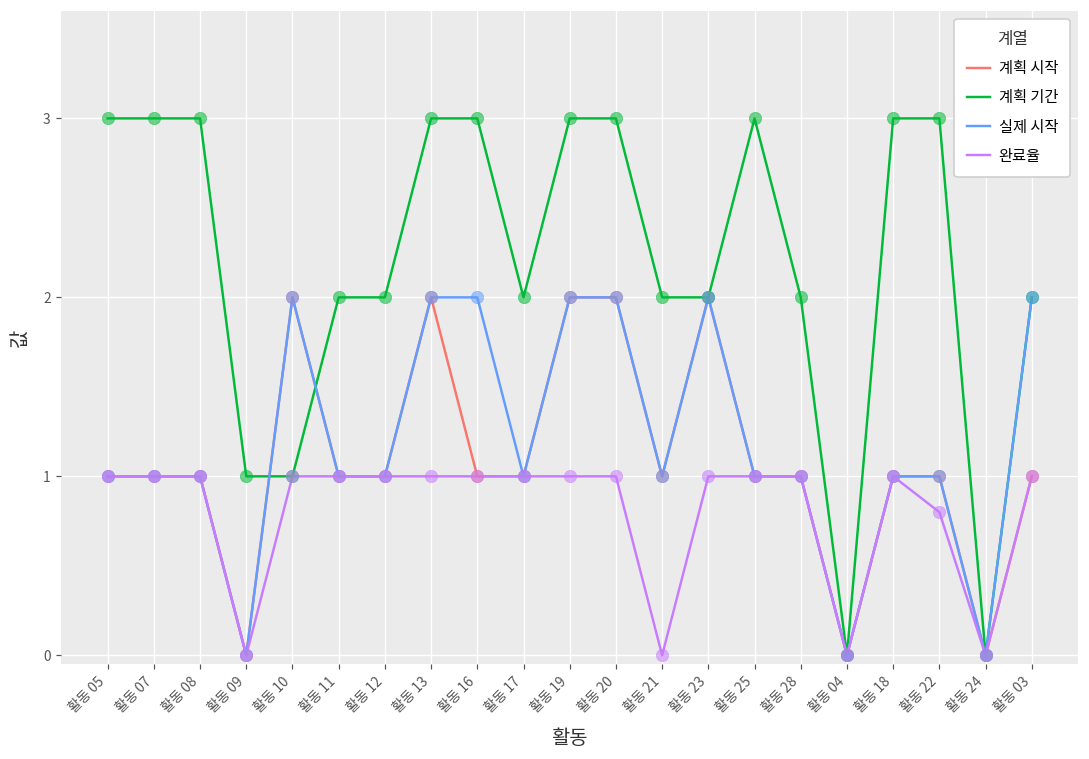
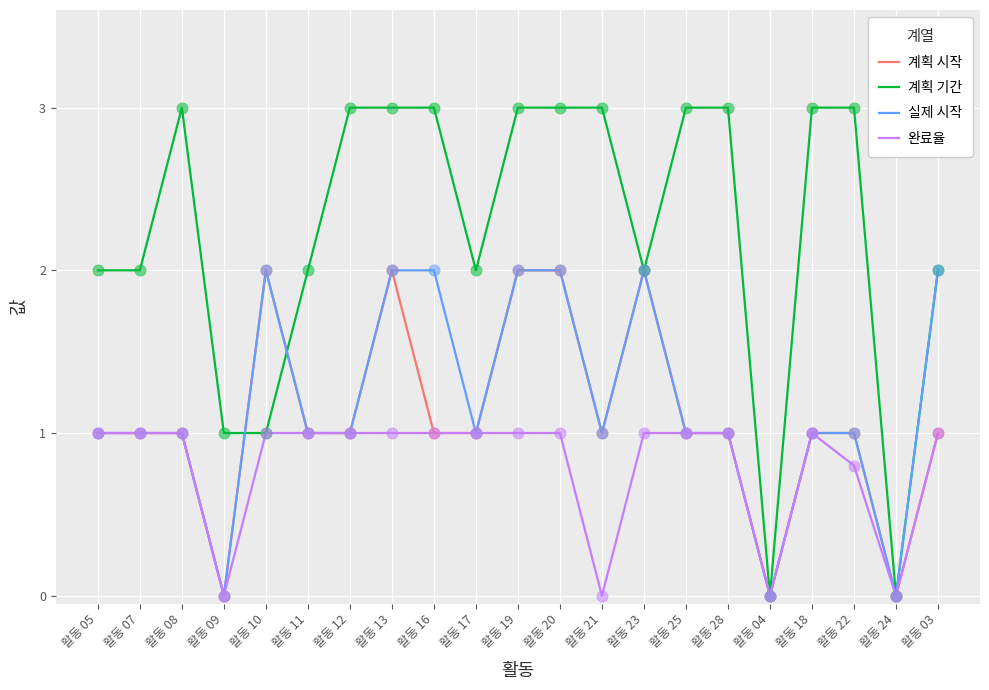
  {
    "계획 기간": {
-     "활동 05": 3,
-     "활동 07": 3,
+     "활동 05": 2,
+     "활동 07": 2,
      "활동 08": 3,
      "활동 09": 1,
      "활동 11": 2,
-     "활동 12": 2,
+     "활동 12": 3,
      "활동 13": 3,
      "활동 16": 3,
      "활동 17": 2,
      "활동 19": 3,
      "활동 20": 3,
-     "활동 21": 2,
+     "활동 21": 3,
      "활동 25": 3,
-     "활동 28": 2,
+     "활동 28": 3,
      "활동 18": 3,
      "활동 22": 3
    },
    "실제 시작": {
      "활동 16": 2
    },
    "완료율": {
      "활동 13": 1,
      "활동 19": 1,
      "활동 20": 1,
      "활동 21": 0,
      "활동 23": 1,
      "활동 22": 0.80
    }
  }
